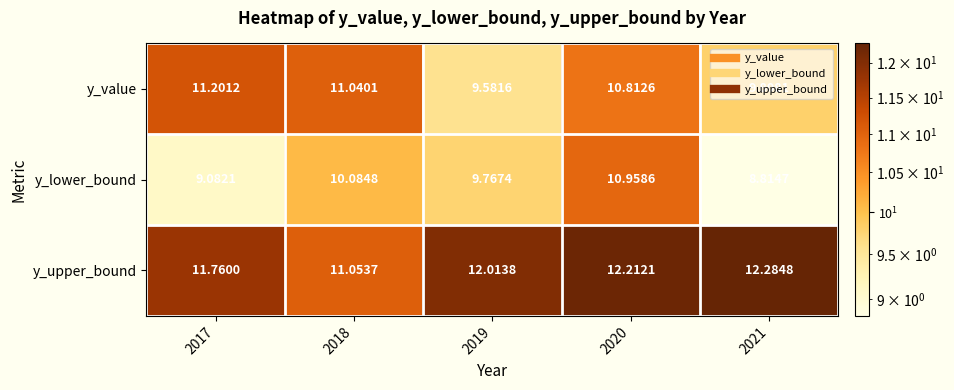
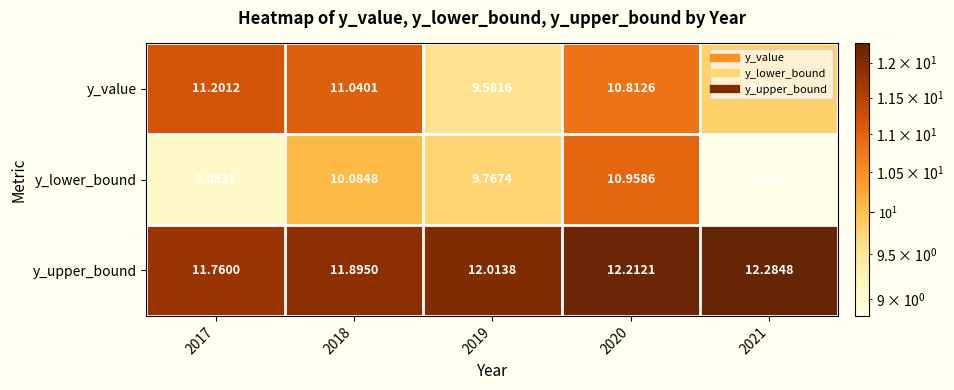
  {
    "y_value": {
      "2017": 11.2012,
      "2018": 11.0401,
      "2019": 9.5816,
      "2020": 10.8126
    },
    "y_lower_bound": {
      "2017": 9.0821,
      "2018": 10.0848,
      "2019": 9.7674,
      "2020": 10.9586
    },
    "y_upper_bound": {
      "2017": 11.7600,
-     "2018": 11.0537,
+     "2018": 11.8950,
      "2019": 12.0138,
      "2020": 12.2121,
      "2021": 12.2848
    }
  }
